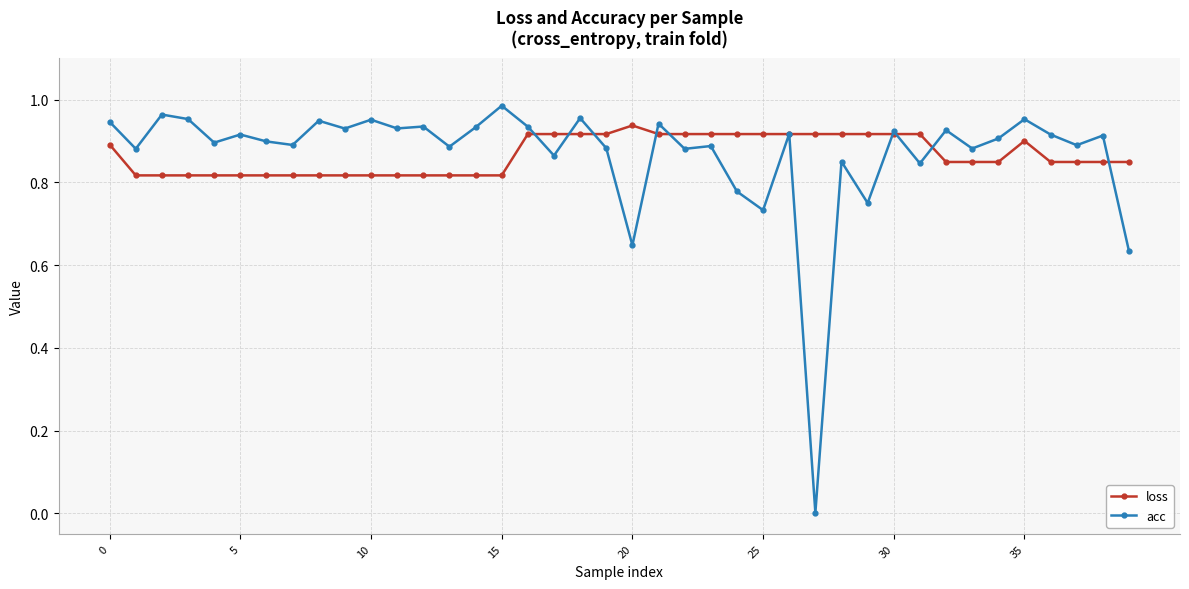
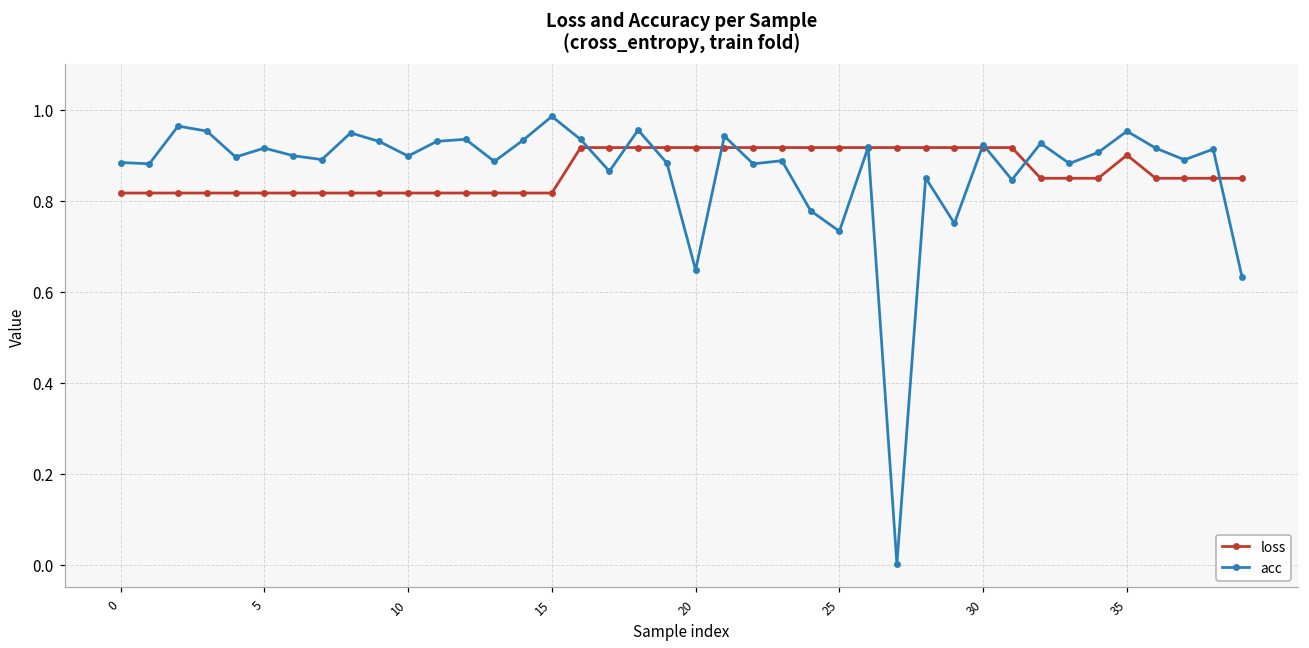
  {
    "loss": {
-     "0": 0.89,
+     "0": 0.82,
      "5": 0.82,
      "10": 0.82,
      "15": 0.82,
-     "20": 0.94,
+     "20": 0.92,
      "25": 0.92,
      "30": 0.92,
      "35": 0.90
    },
    "acc": {
-     "0": 0.95,
+     "0": 0.88,
      "5": 0.92,
-     "10": 0.95,
+     "10": 0.90,
      "15": 0.99,
      "20": 0.65,
      "25": 0.73,
      "30": 0.92,
      "35": 0.95
    }
  }
